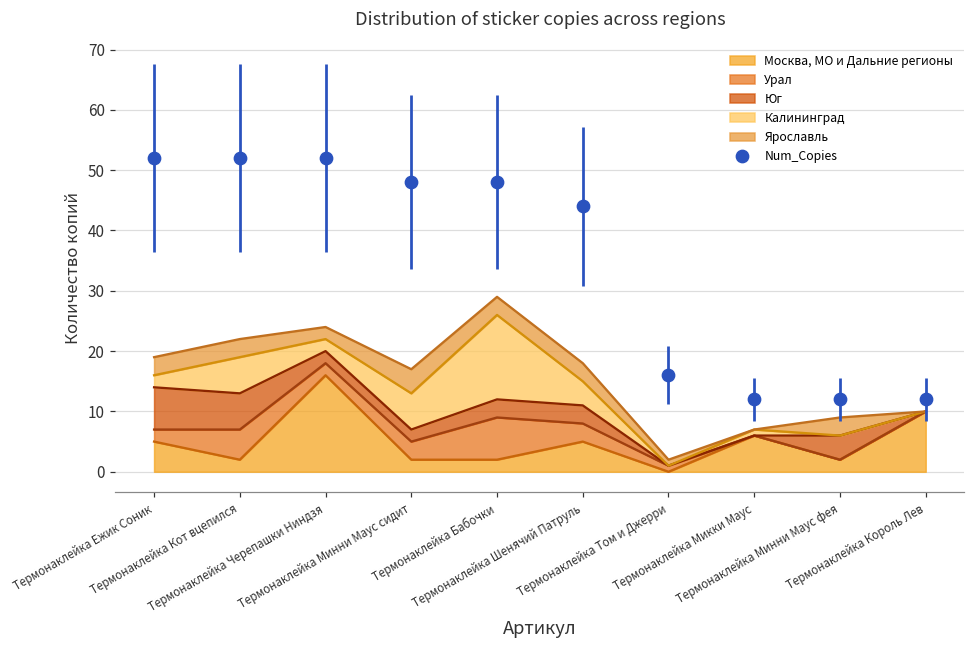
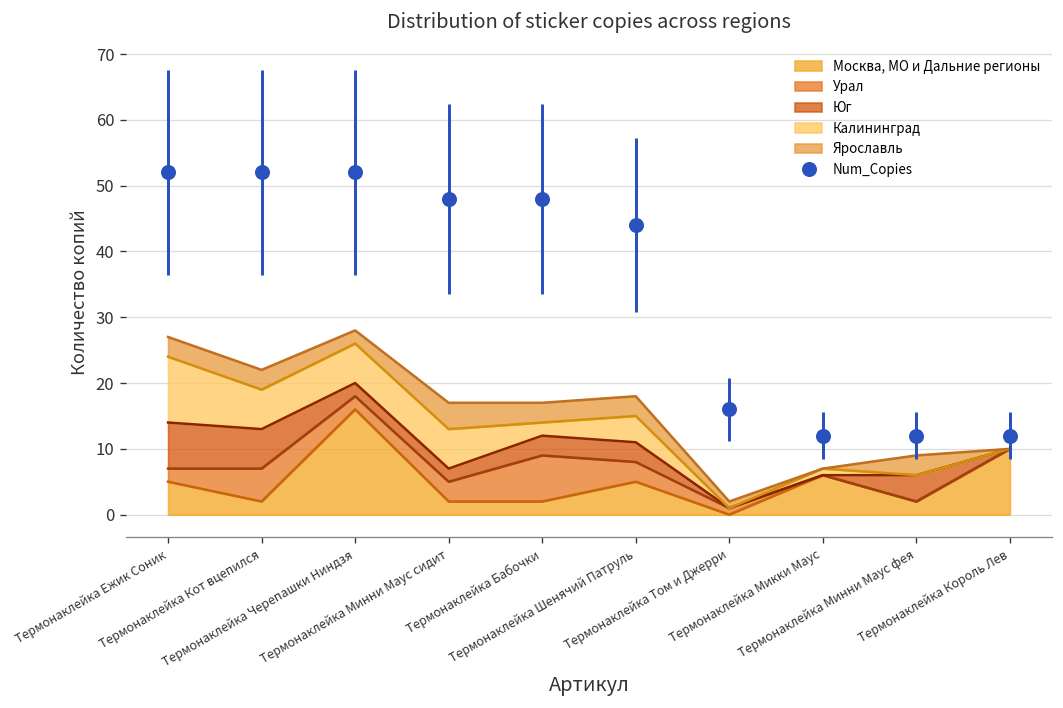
  {
    "Калининград": {
-     "Термонаклейка Ежик Соник": 2,
+     "Термонаклейка Ежик Соник": 10,
      "Термонаклейка Кот вцепился": 6,
-     "Термонаклейка Черепашки Ниндзя": 2,
+     "Термонаклейка Черепашки Ниндзя": 6,
      "Термонаклейка Минни Маус сидит": 6,
-     "Термонаклейка Бабочки": 14,
+     "Термонаклейка Бабочки": 2,
      "Термонаклейка Шенячий Патруль": 4
    }
  }
